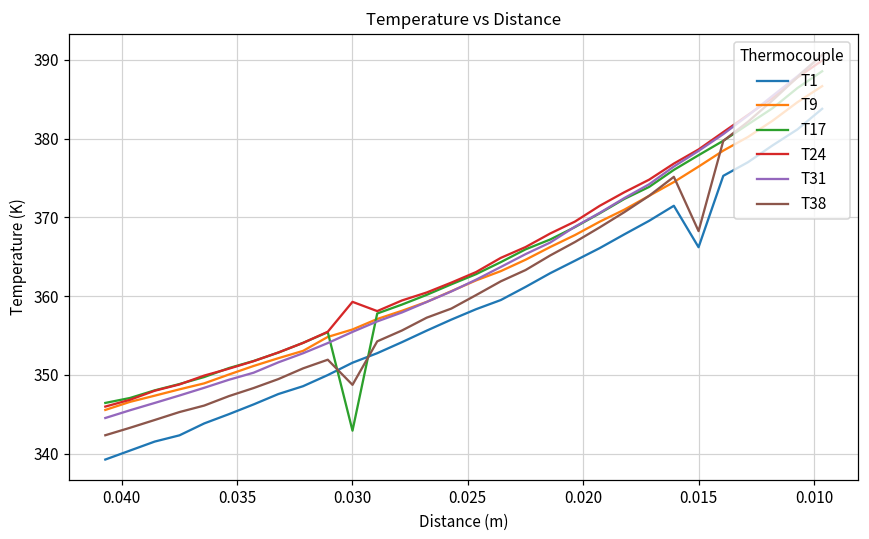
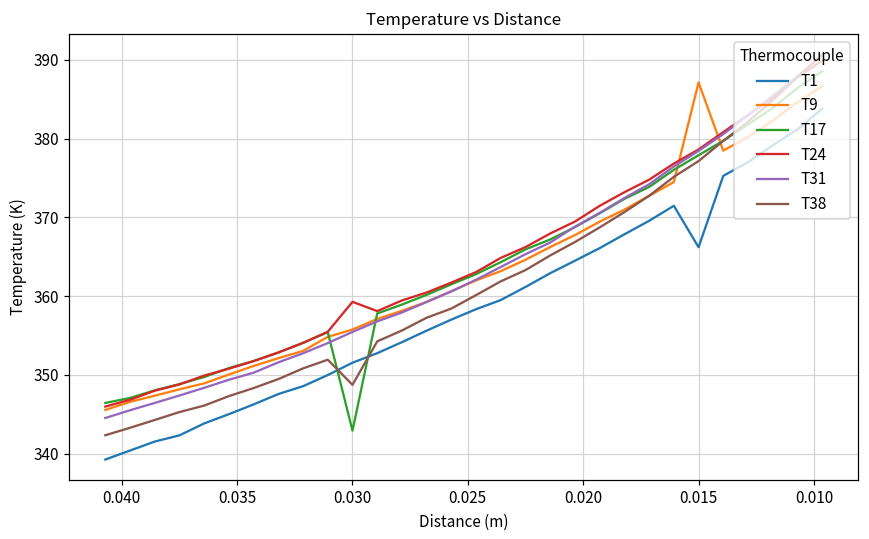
  {
    "T1": {
      "0.030": 352,
      "0.015": 366
    },
    "T9": {
-     "0.015": 376
+     "0.015": 387
    },
    "T17": {
      "0.030": 343,
      "0.015": 378
    },
    "T24": {
      "0.030": 359
    },
    "T38": {
      "0.030": 349,
-     "0.015": 368
+     "0.015": 377
    }
  }
